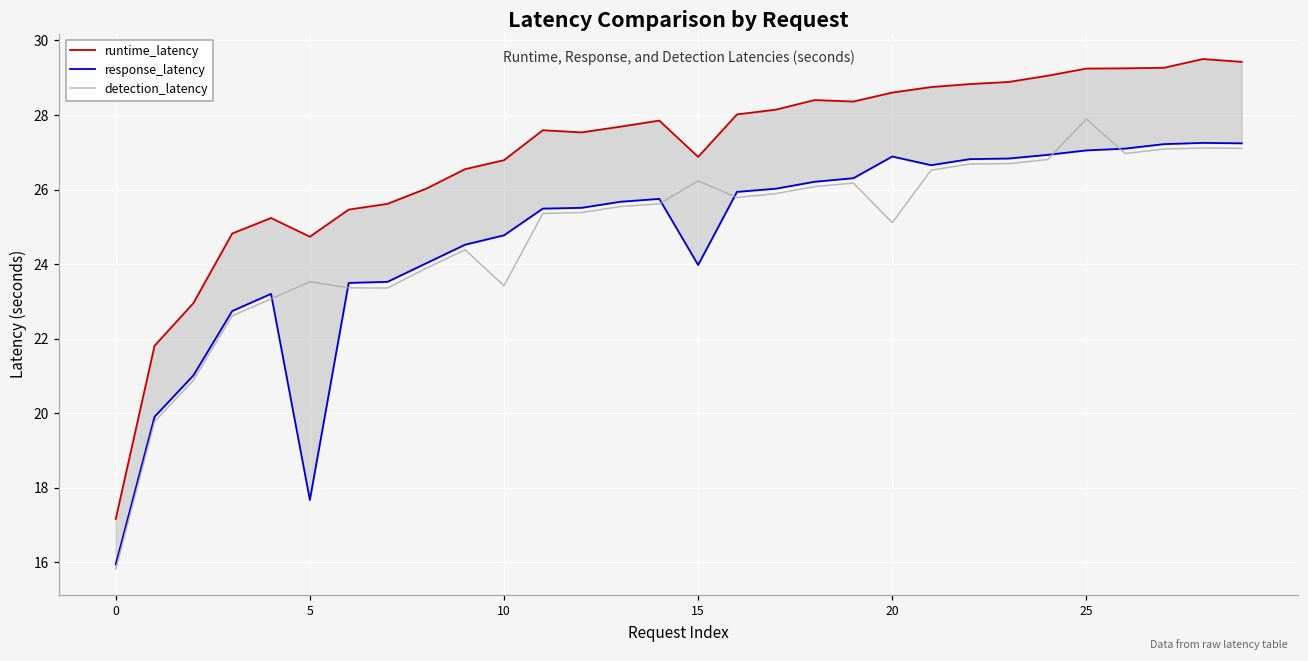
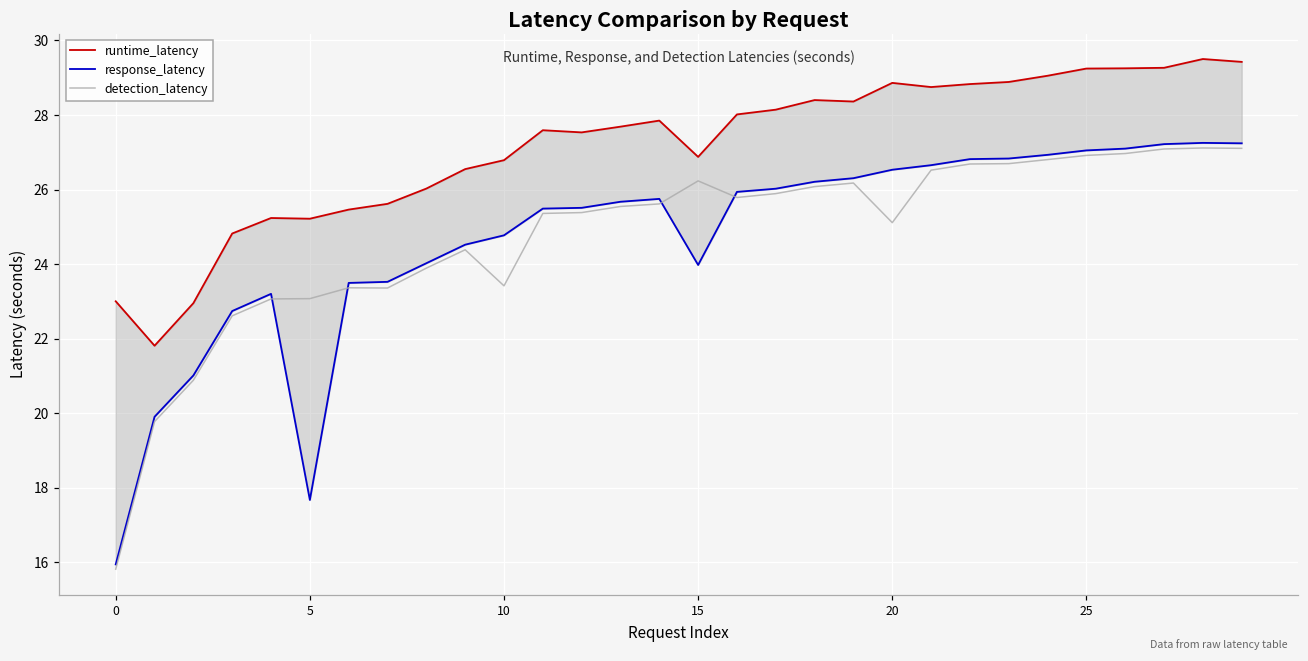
  {
    "runtime_latency": {
-     "0": 17.2,
-     "5": 24.7,
+     "0": 23.0,
+     "5": 25.2,
      "10": 26.8,
      "15": 26.9,
-     "20": 28.6,
+     "20": 28.9,
      "25": 29.2
    },
    "response_latency": {
      "0": 15.9,
      "5": 17.7,
      "10": 24.8,
      "15": 24.0,
-     "20": 26.9,
+     "20": 26.5,
      "25": 27.1
    },
    "detection_latency": {
      "0": 15.8,
-     "5": 23.5,
+     "5": 23.1,
      "10": 23.4,
      "15": 26.2,
      "20": 25.1,
-     "25": 27.9
+     "25": 26.9
    }
  }
